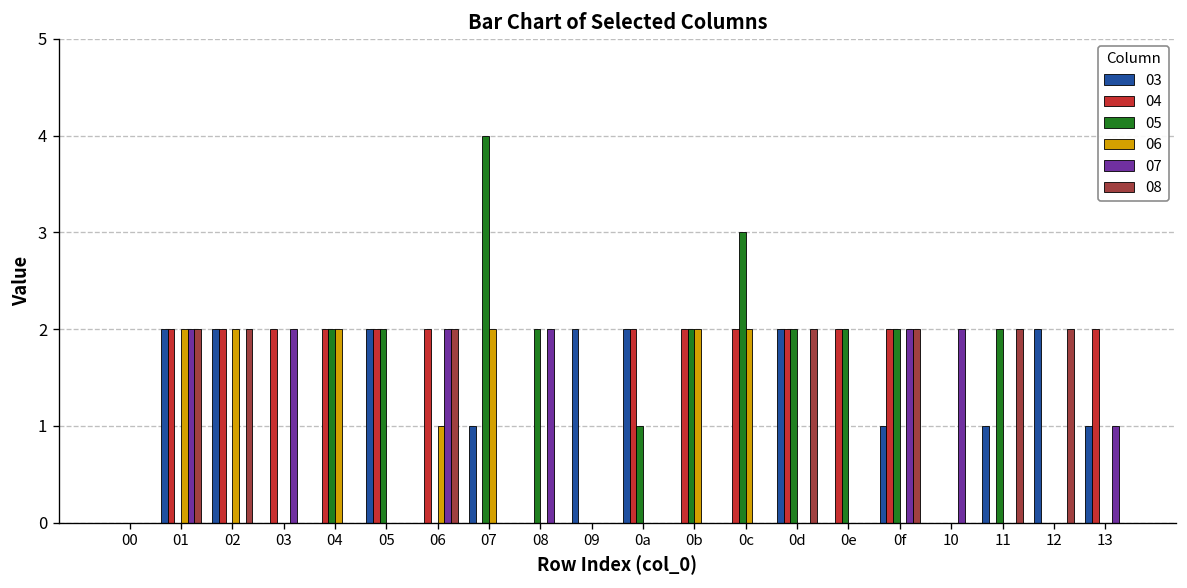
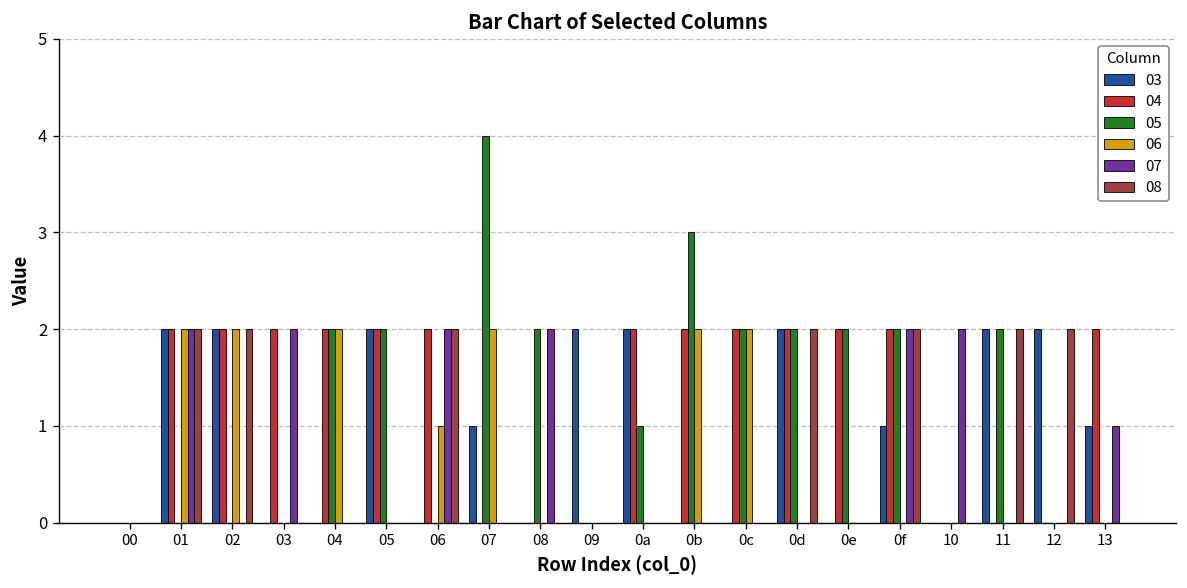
  {
    "03": {
      "00": 0,
      "01": 2,
      "02": 2,
      "03": 0,
      "04": 0,
      "05": 2,
      "06": 0,
      "07": 1,
      "08": 0,
      "09": 2,
      "0a": 2,
      "0b": 0,
      "0c": 0,
      "0d": 2,
      "0e": 0,
      "0f": 1,
      "10": 0,
-     "11": 1,
+     "11": 2,
      "12": 2,
      "13": 1
    },
    "05": {
      "00": 0,
      "01": 0,
      "02": 0,
      "03": 0,
      "04": 2,
      "05": 2,
      "06": 0,
      "07": 4,
      "08": 2,
      "09": 0,
      "0a": 1,
-     "0b": 2,
-     "0c": 3,
+     "0b": 3,
+     "0c": 2,
      "0d": 2,
      "0e": 2,
      "0f": 2,
      "10": 0,
      "11": 2,
      "12": 0,
      "13": 0
    },
    "06": {
      "00": 0,
      "01": 2,
      "02": 2,
      "03": 0,
      "04": 2,
      "05": 0,
      "06": 1,
      "07": 2,
      "08": 0,
      "09": 0,
      "0a": 0,
      "0b": 2,
      "0c": 2,
      "0d": 0,
      "0e": 0,
      "0f": 0,
      "10": 0,
      "11": 0,
      "12": 0,
      "13": 0
    },
    "07": {
      "00": 0,
      "01": 2,
      "02": 0,
      "03": 2,
      "04": 0,
      "05": 0,
      "06": 2,
      "07": 0,
      "08": 2,
      "09": 0,
      "0a": 0,
      "0b": 0,
      "0c": 0,
      "0d": 0,
      "0e": 0,
      "0f": 2,
      "10": 2,
      "11": 0,
      "12": 0,
      "13": 1
    }
  }
